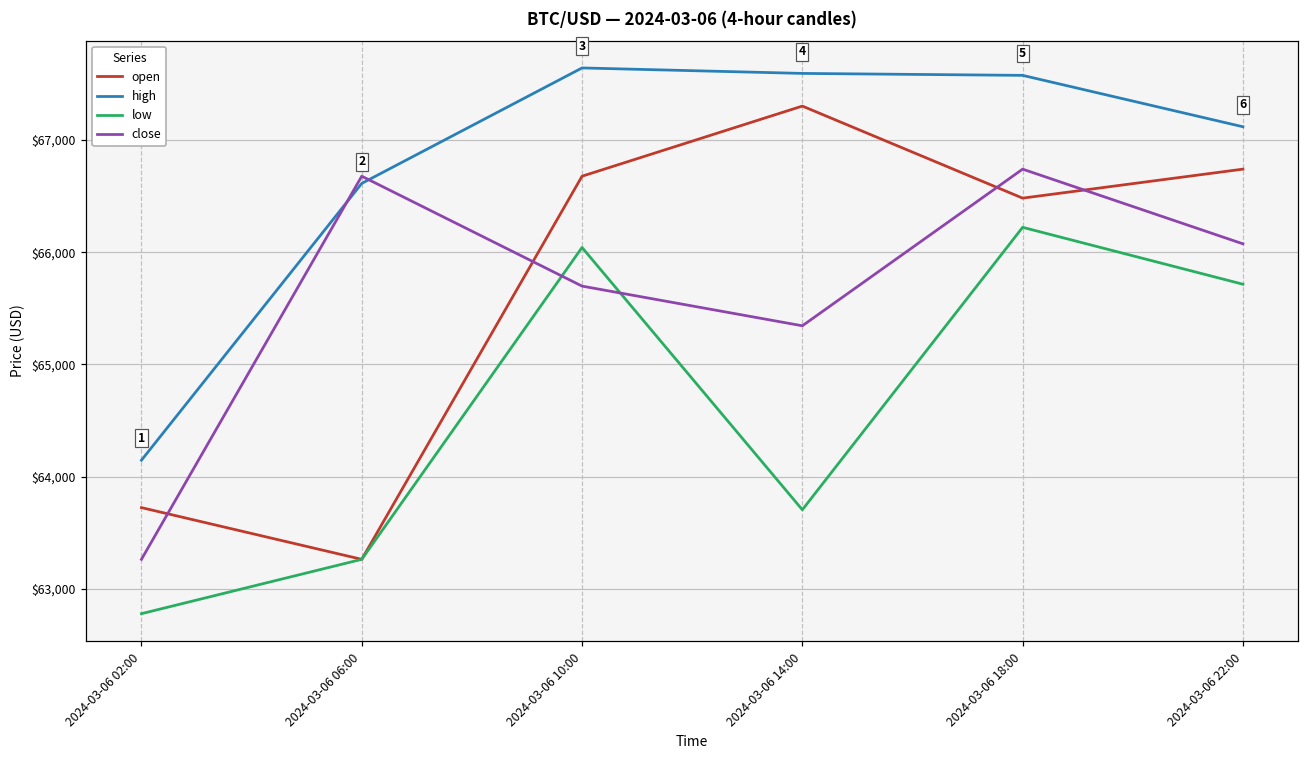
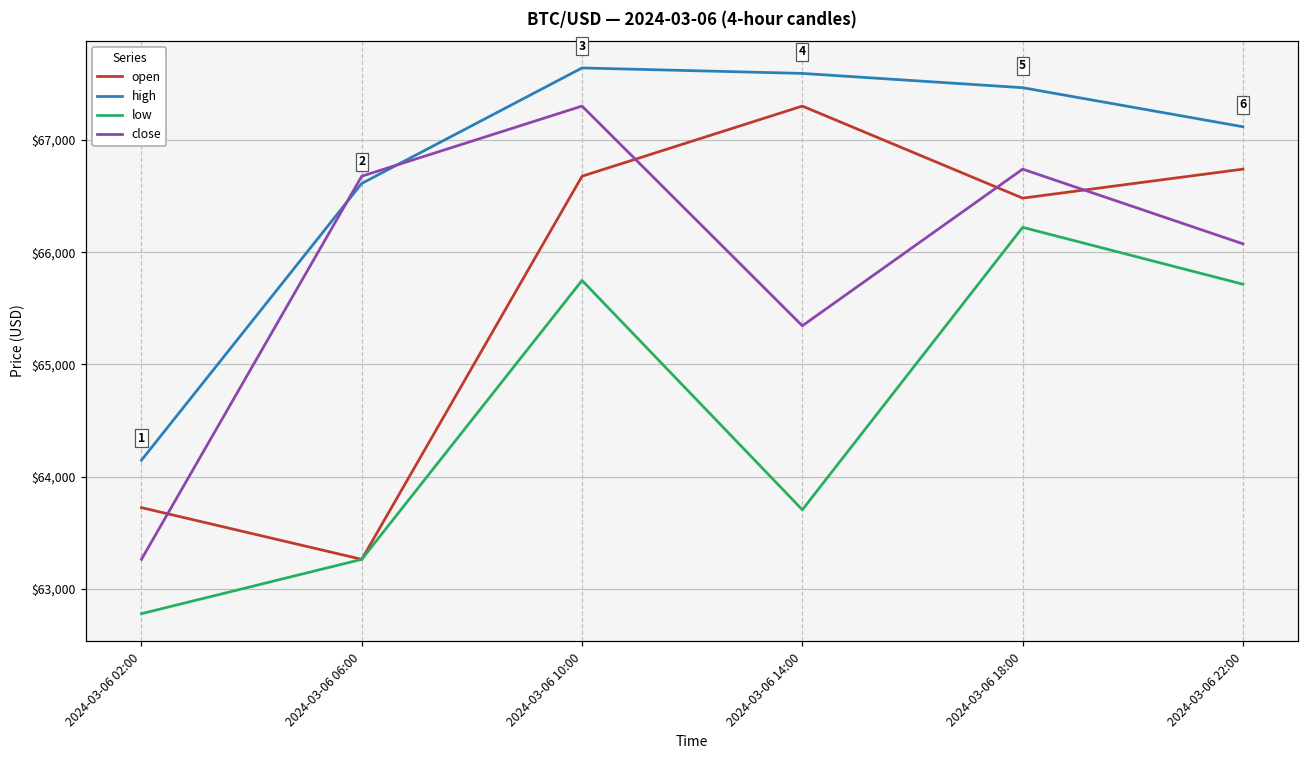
  {
    "open": {
      "2024-03-06 02:00": "$63,720",
      "2024-03-06 10:00": "$66,680",
      "2024-03-06 14:00": "$67,300",
      "2024-03-06 18:00": "$66,480",
      "2024-03-06 22:00": "$66,740"
    },
    "high": {
      "2024-03-06 06:00": "$66,610",
-     "2024-03-06 18:00": "$67,570"
+     "2024-03-06 18:00": "$67,470"
    },
    "low": {
      "2024-03-06 02:00": "$62,780",
-     "2024-03-06 10:00": "$66,040",
+     "2024-03-06 10:00": "$65,750",
      "2024-03-06 14:00": "$63,700",
      "2024-03-06 18:00": "$66,220",
      "2024-03-06 22:00": "$65,710"
    },
    "close": {
      "2024-03-06 02:00": "$63,260",
-     "2024-03-06 10:00": "$65,700",
+     "2024-03-06 10:00": "$67,300",
      "2024-03-06 14:00": "$65,340",
      "2024-03-06 18:00": "$66,740",
      "2024-03-06 22:00": "$66,070"
    }
  }
